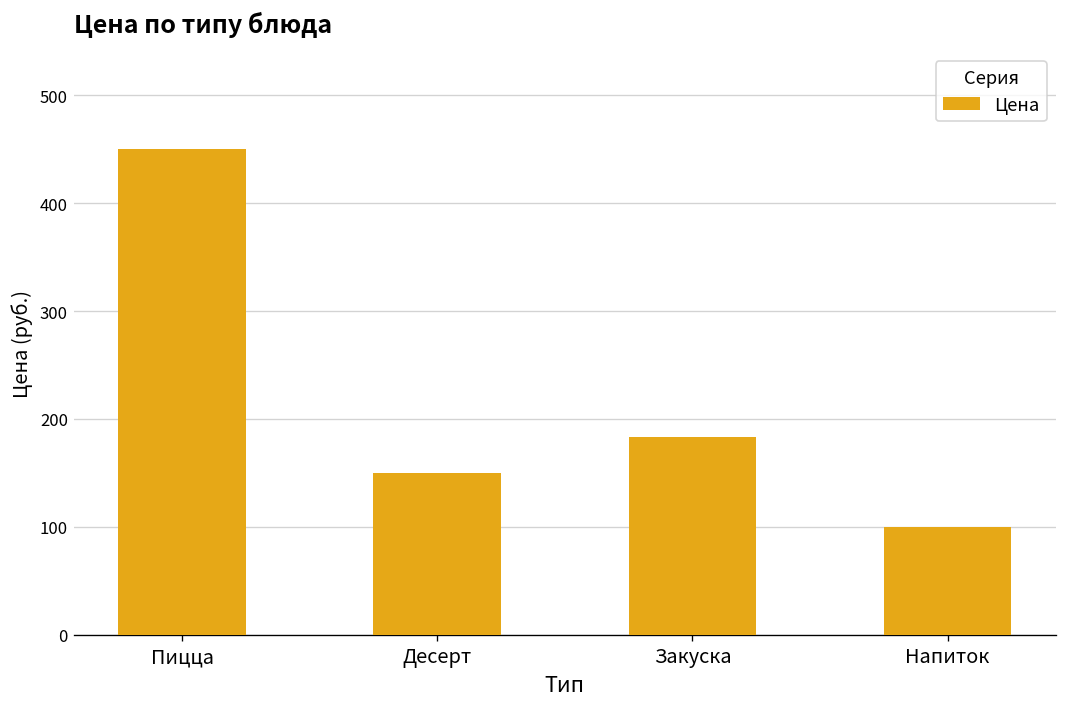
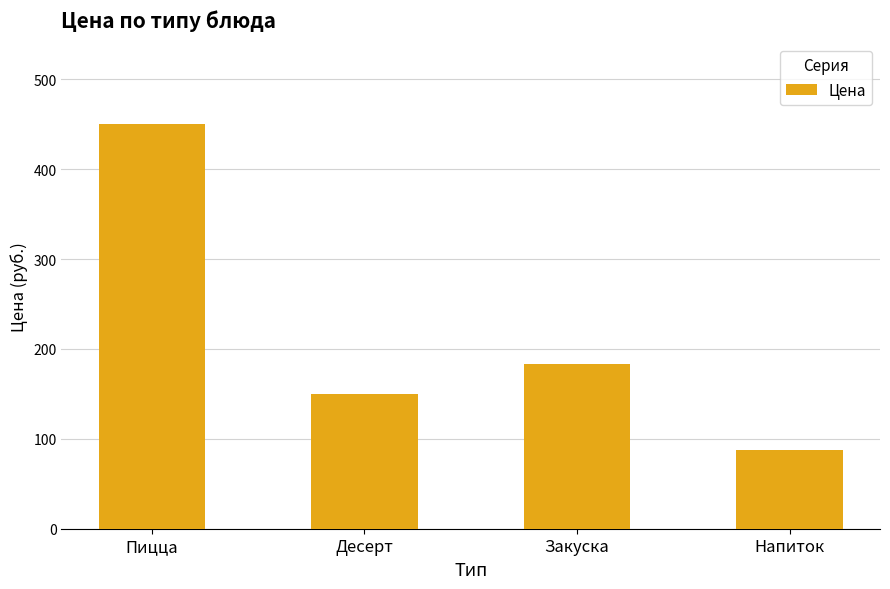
  {
    "Пицца": 450,
    "Десерт": 150,
    "Закуска": 180,
-   "Напиток": 100
+   "Напиток": 90
  }
